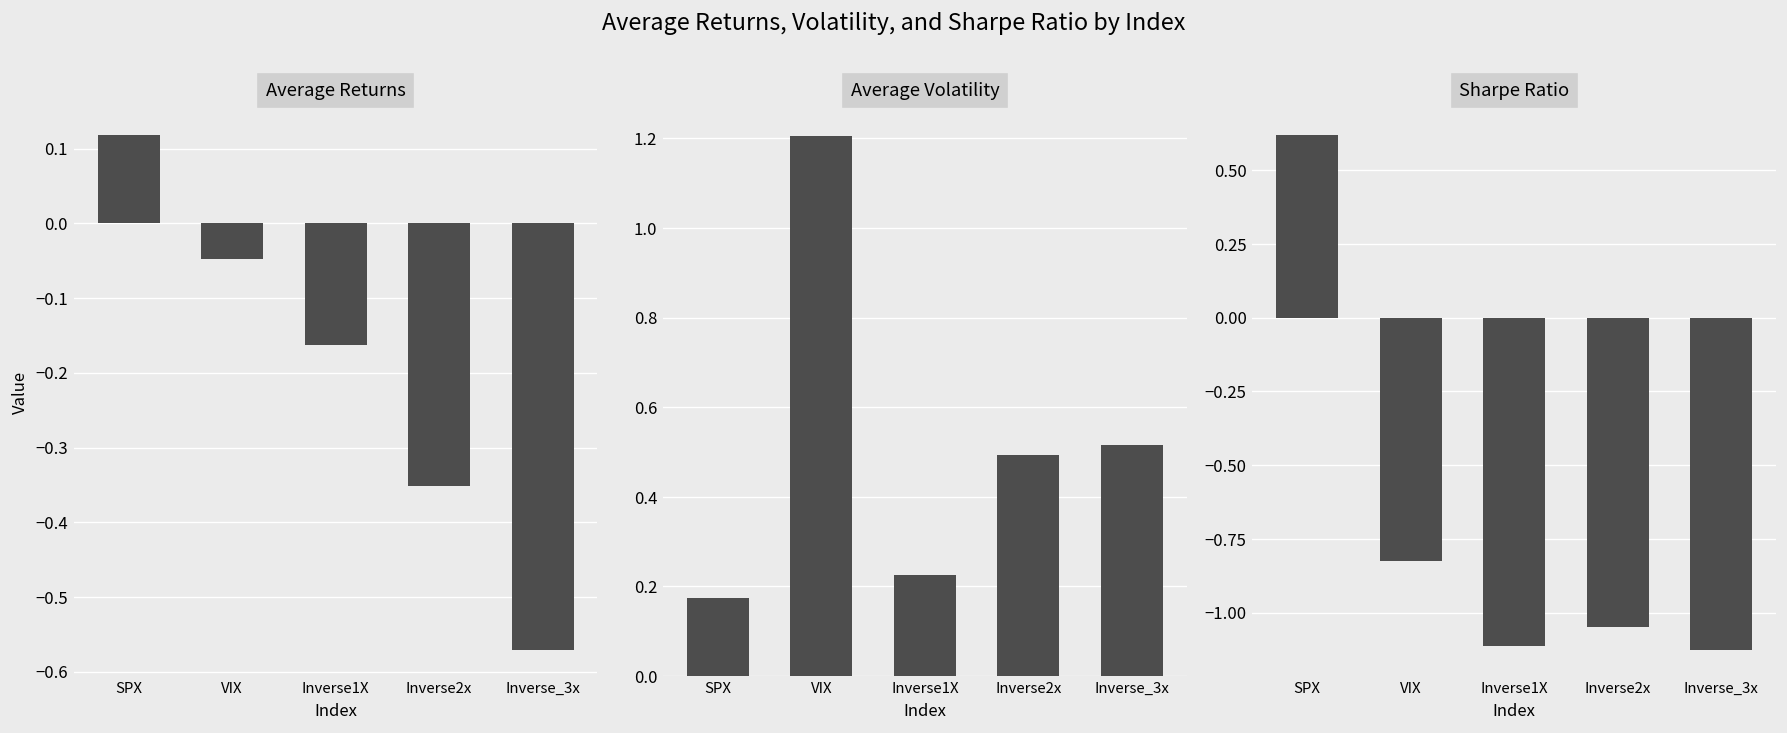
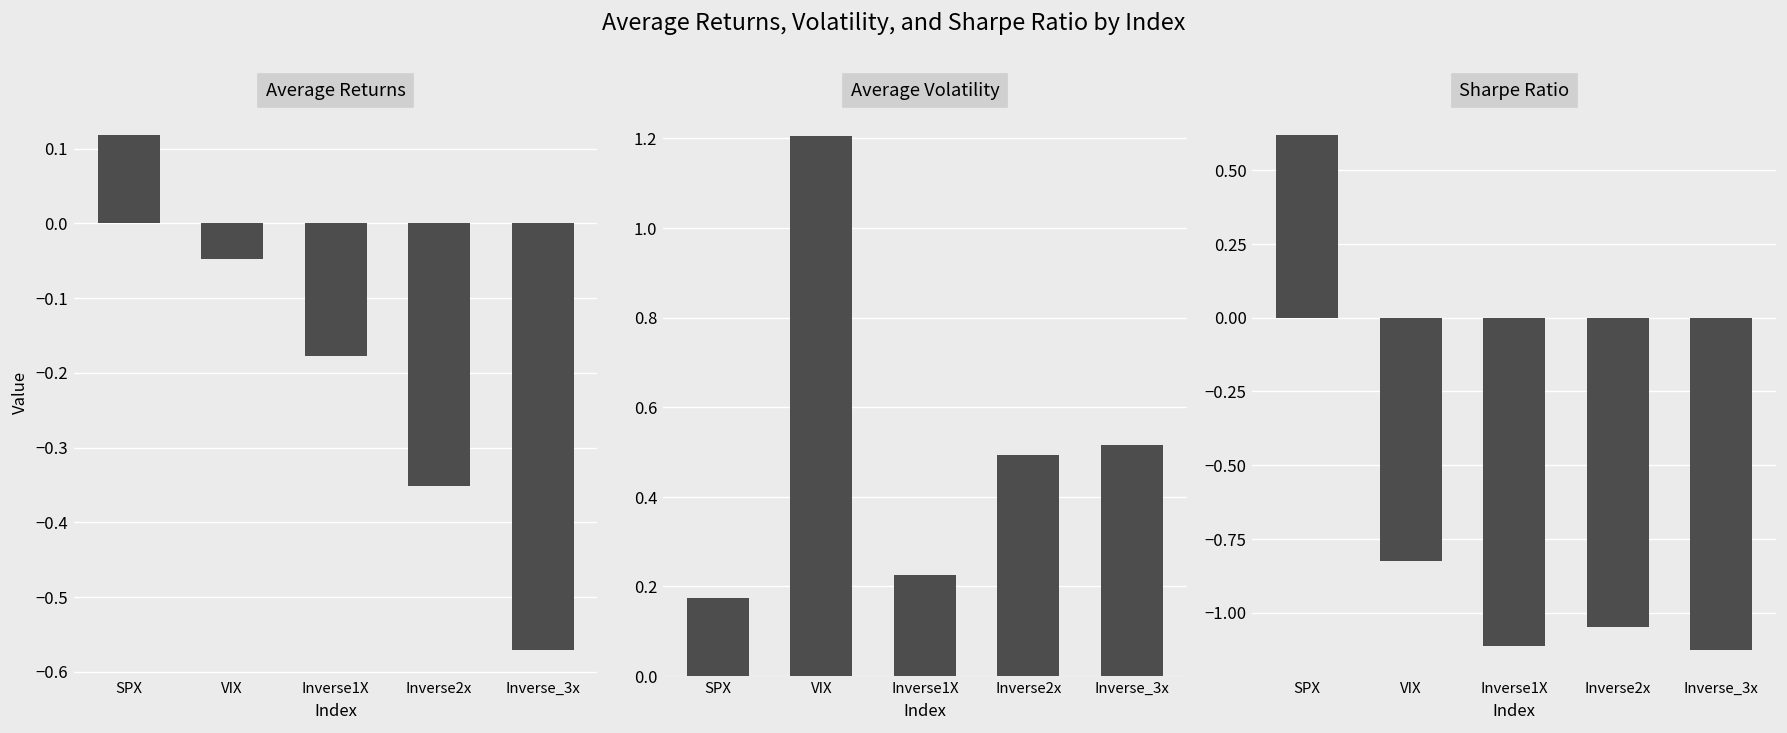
  {
    "Average Returns": {
      "SPX": 0.12,
      "VIX": -0.05,
-     "Inverse1X": -0.16,
+     "Inverse1X": -0.18,
      "Inverse2x": -0.35,
      "Inverse_3x": -0.57
    },
    "Average Volatility": {
      "SPX": 0.17,
      "VIX": 1.21,
      "Inverse1X": 0.23,
      "Inverse2x": 0.49,
      "Inverse_3x": 0.52
    },
    "Sharpe Ratio": {
      "SPX": 0.62,
      "VIX": -0.83,
      "Inverse1X": -1.11,
      "Inverse2x": -1.05,
      "Inverse_3x": -1.13
    }
  }
